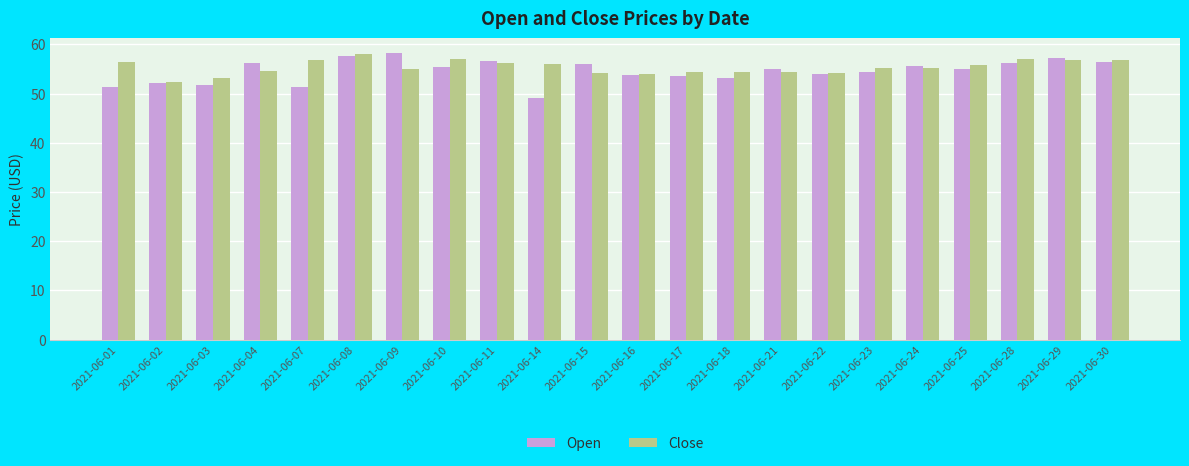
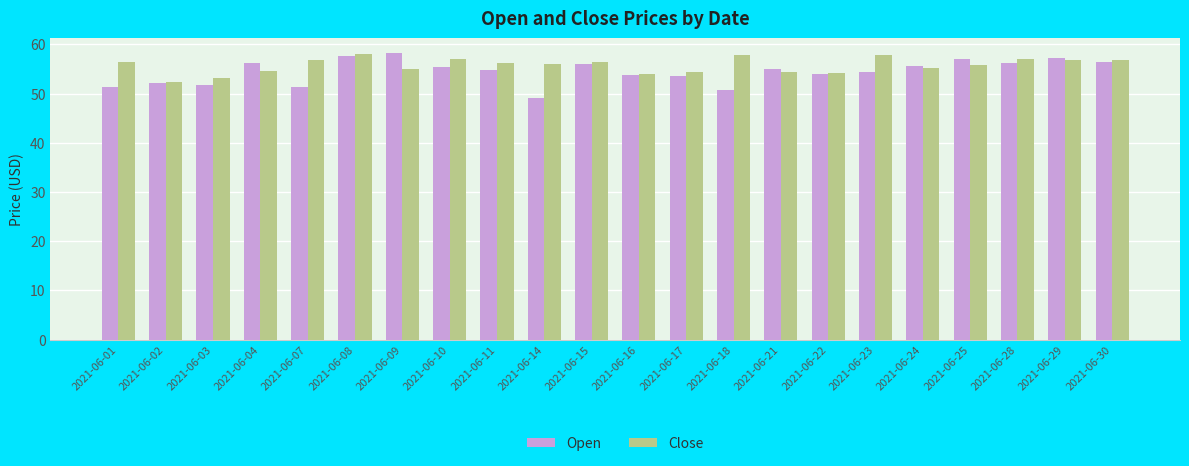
  {
    "Open": {
      "2021-06-01": 51,
      "2021-06-02": 52,
      "2021-06-03": 52,
      "2021-06-04": 56,
      "2021-06-07": 51,
      "2021-06-08": 58,
      "2021-06-09": 58,
      "2021-06-10": 55,
-     "2021-06-11": 57,
+     "2021-06-11": 55,
      "2021-06-14": 49,
      "2021-06-15": 56,
      "2021-06-16": 54,
      "2021-06-17": 53,
-     "2021-06-18": 53,
+     "2021-06-18": 51,
      "2021-06-21": 55,
      "2021-06-22": 54,
      "2021-06-23": 54,
      "2021-06-24": 56,
-     "2021-06-25": 55,
+     "2021-06-25": 57,
      "2021-06-28": 56,
      "2021-06-29": 57,
      "2021-06-30": 56
    },
    "Close": {
      "2021-06-01": 56,
      "2021-06-02": 52,
      "2021-06-03": 53,
      "2021-06-04": 55,
      "2021-06-07": 57,
      "2021-06-08": 58,
      "2021-06-09": 55,
      "2021-06-10": 57,
      "2021-06-11": 56,
      "2021-06-14": 56,
-     "2021-06-15": 54,
+     "2021-06-15": 56,
      "2021-06-16": 54,
      "2021-06-17": 54,
-     "2021-06-18": 54,
+     "2021-06-18": 58,
      "2021-06-21": 54,
      "2021-06-22": 54,
-     "2021-06-23": 55,
+     "2021-06-23": 58,
      "2021-06-24": 55,
      "2021-06-25": 56,
      "2021-06-28": 57,
      "2021-06-29": 57,
      "2021-06-30": 57
    }
  }
